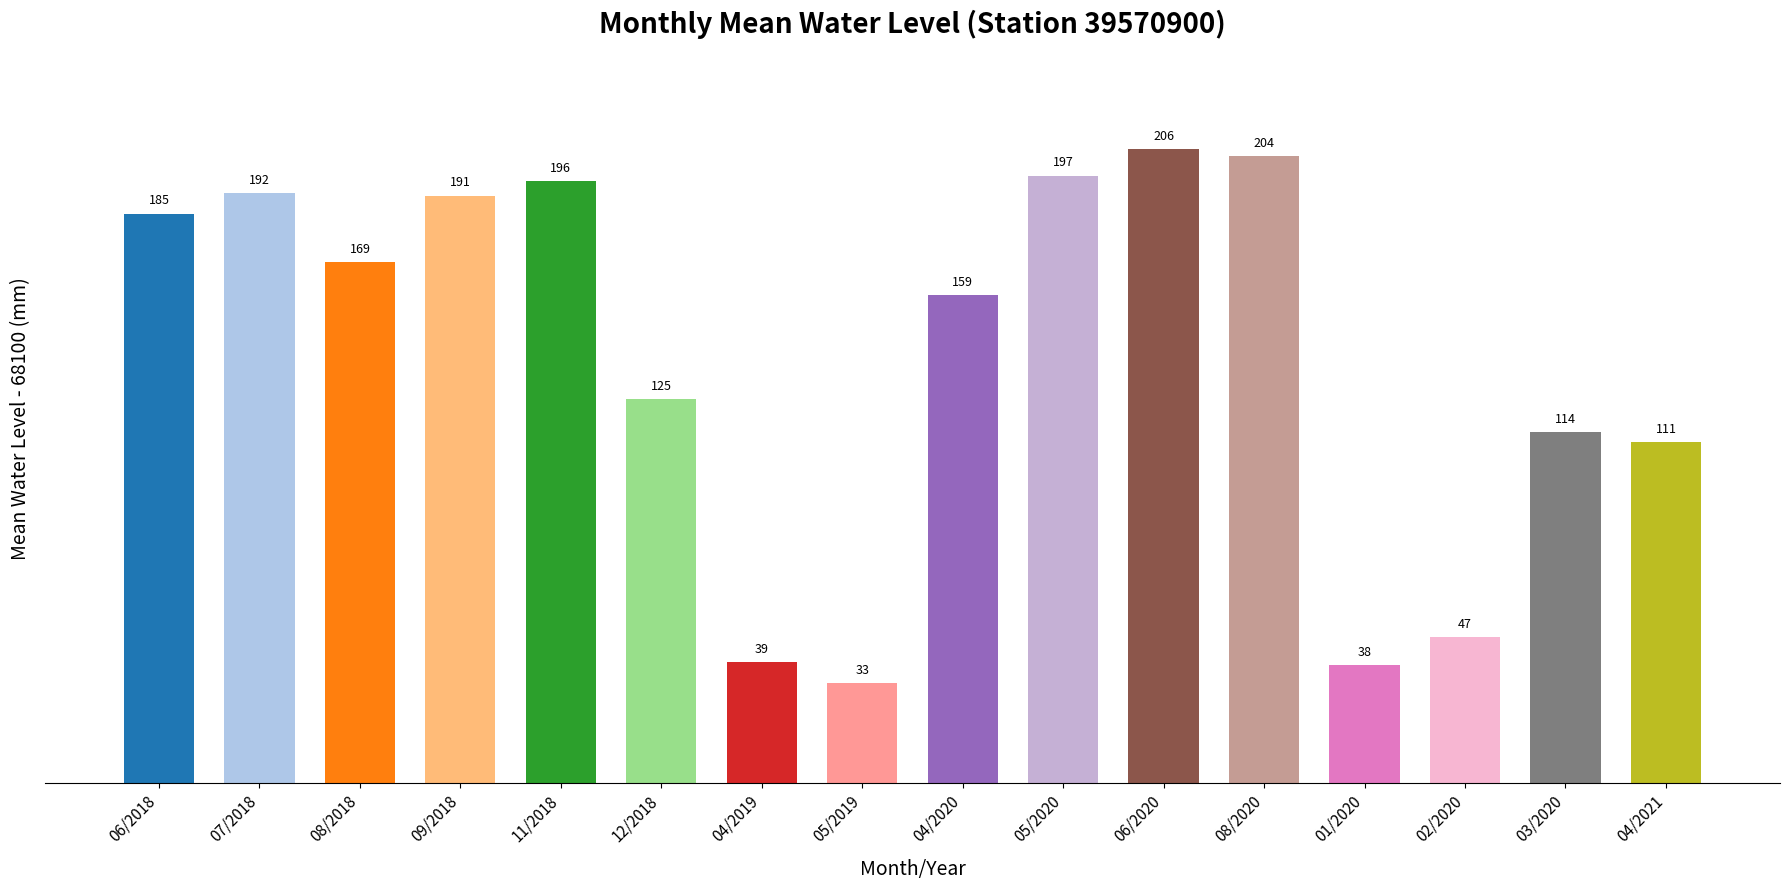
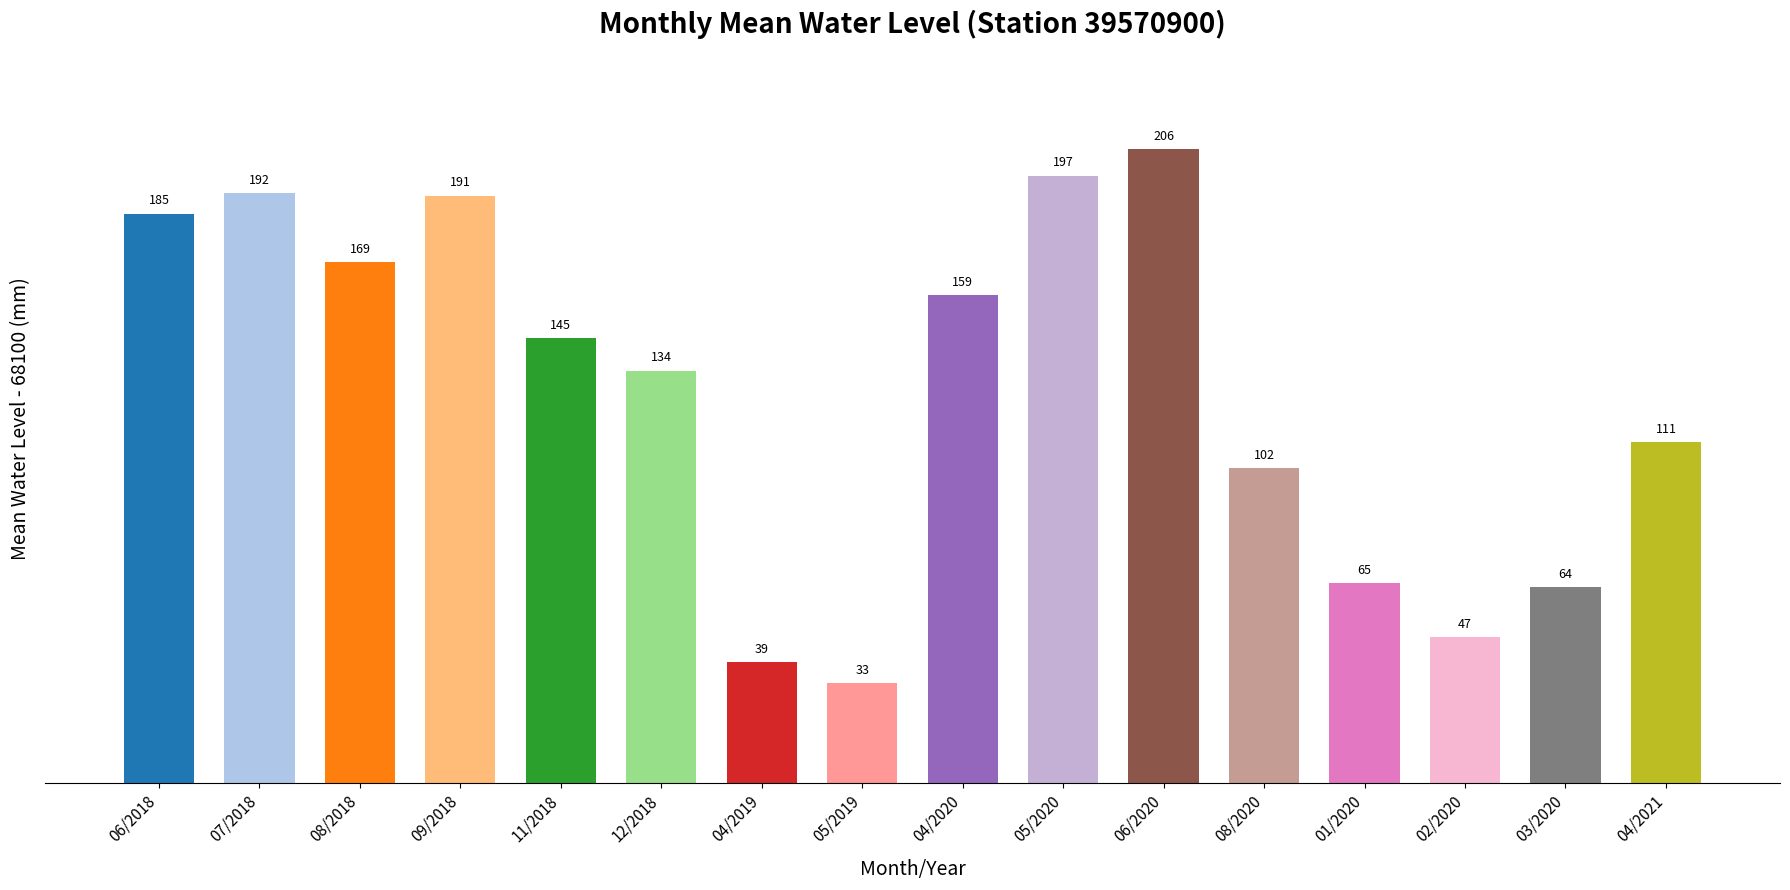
  {
    "06/2018": 185,
    "07/2018": 192,
    "08/2018": 169,
    "09/2018": 191,
-   "11/2018": 196,
-   "12/2018": 125,
+   "11/2018": 145,
+   "12/2018": 134,
    "04/2019": 39,
    "05/2019": 33,
    "04/2020": 159,
    "05/2020": 197,
    "06/2020": 206,
-   "08/2020": 204,
-   "01/2020": 38,
+   "08/2020": 102,
+   "01/2020": 65,
    "02/2020": 47,
-   "03/2020": 114,
+   "03/2020": 64,
    "04/2021": 111
  }
